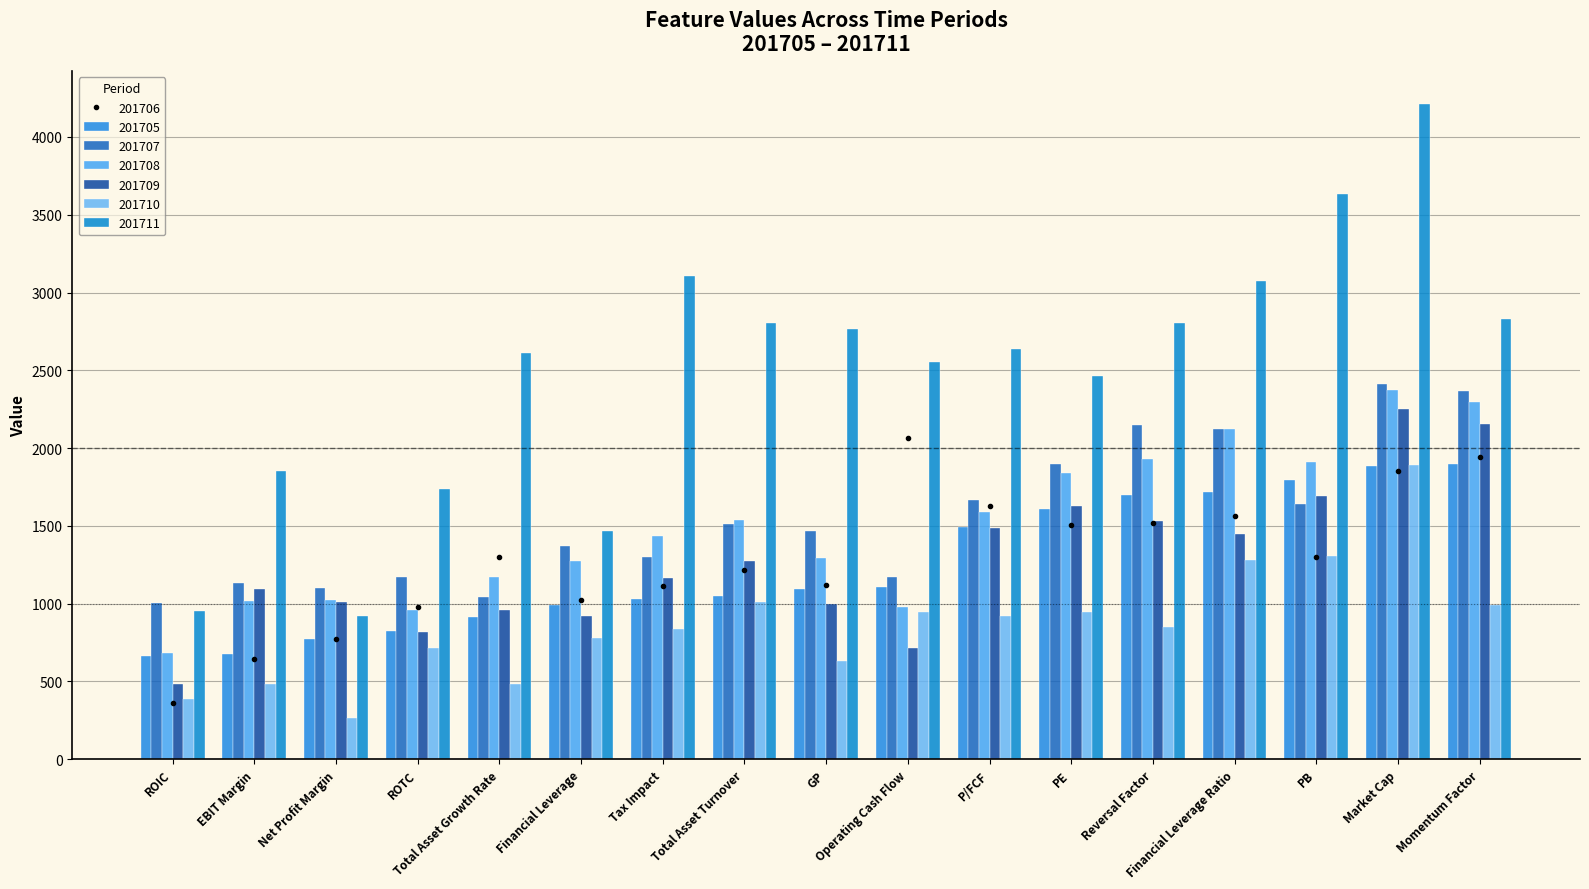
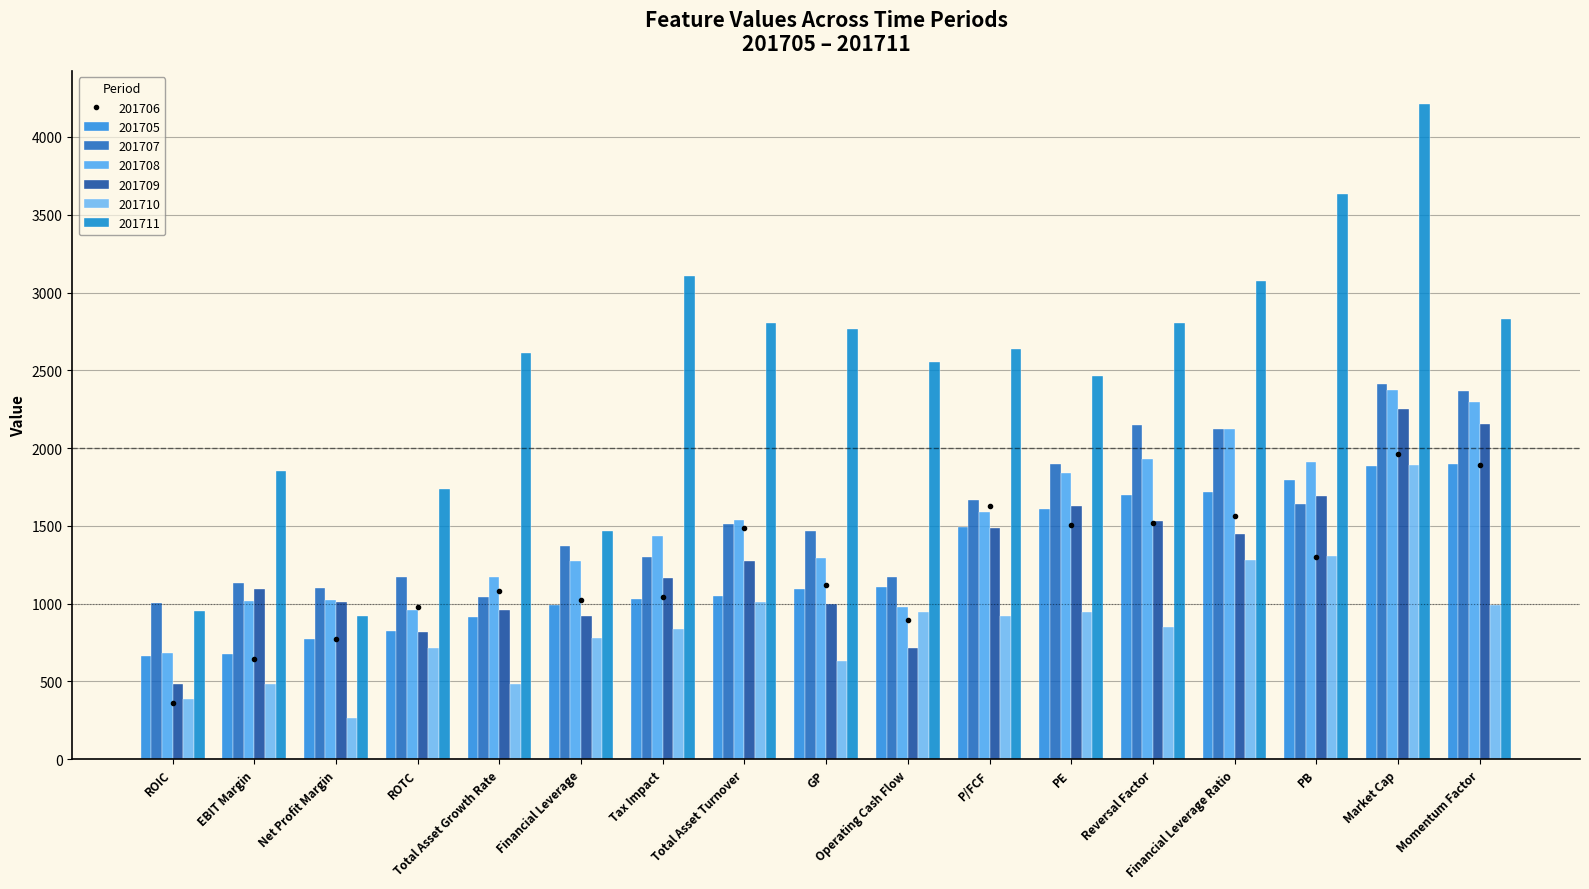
  {
    "201706": {
      "ROIC": 360,
      "EBIT Margin": 640,
      "Net Profit Margin": 770,
      "ROTC": 980,
-     "Total Asset Growth Rate": 1300,
+     "Total Asset Growth Rate": 1080,
      "Financial Leverage": 1030,
-     "Tax Impact": 1110,
-     "Total Asset Turnover": 1210,
+     "Tax Impact": 1040,
+     "Total Asset Turnover": 1490,
      "GP": 1120,
-     "Operating Cash Flow": 2060,
+     "Operating Cash Flow": 890,
      "P/FCF": 1630,
      "PE": 1510,
      "Reversal Factor": 1520,
      "Financial Leverage Ratio": 1560,
      "PB": 1300,
-     "Market Cap": 1850,
-     "Momentum Factor": 1950
+     "Market Cap": 1970,
+     "Momentum Factor": 1890
    }
  }
